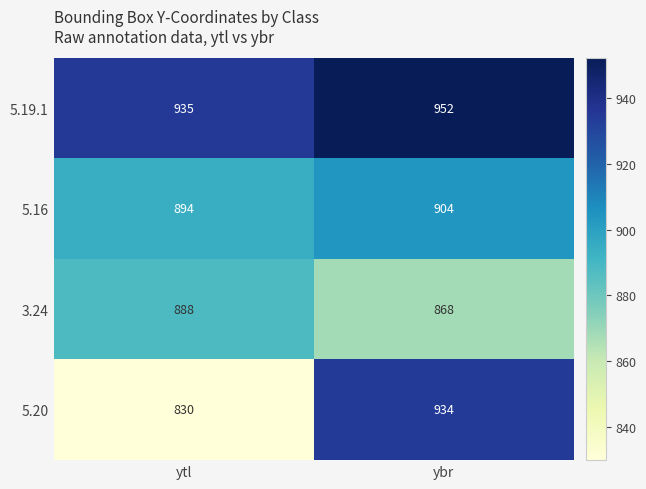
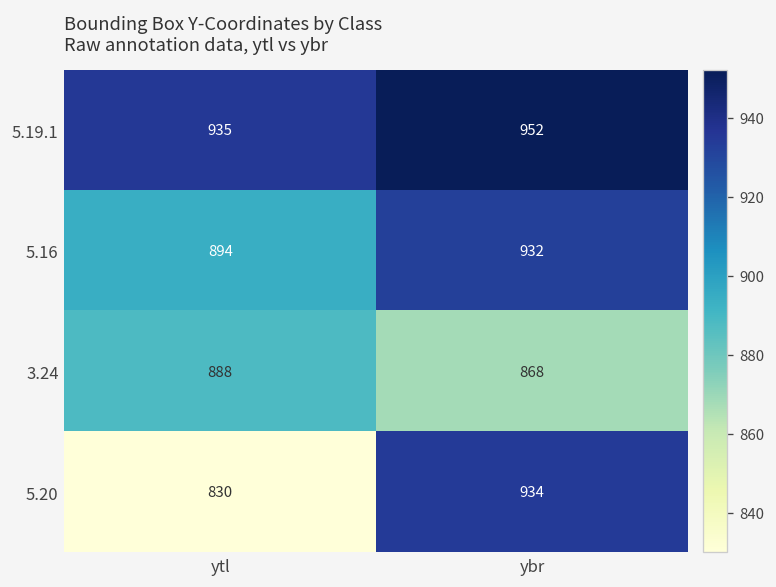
  {
    "5.19.1": {
      "ytl": 935,
      "ybr": 952
    },
    "5.16": {
      "ytl": 894,
-     "ybr": 904
+     "ybr": 932
    },
    "3.24": {
      "ytl": 888,
      "ybr": 868
    },
    "5.20": {
      "ytl": 830,
      "ybr": 934
    }
  }
